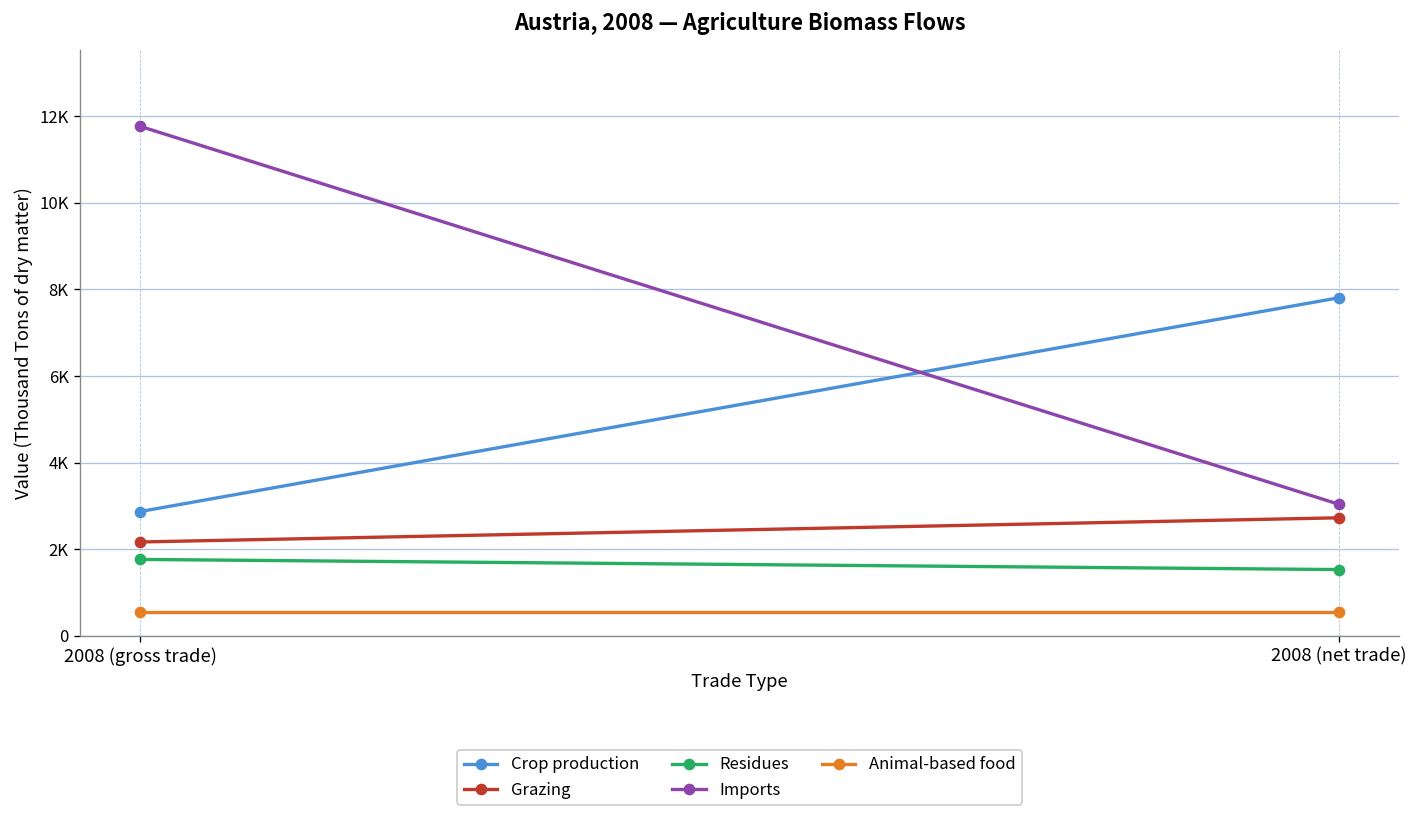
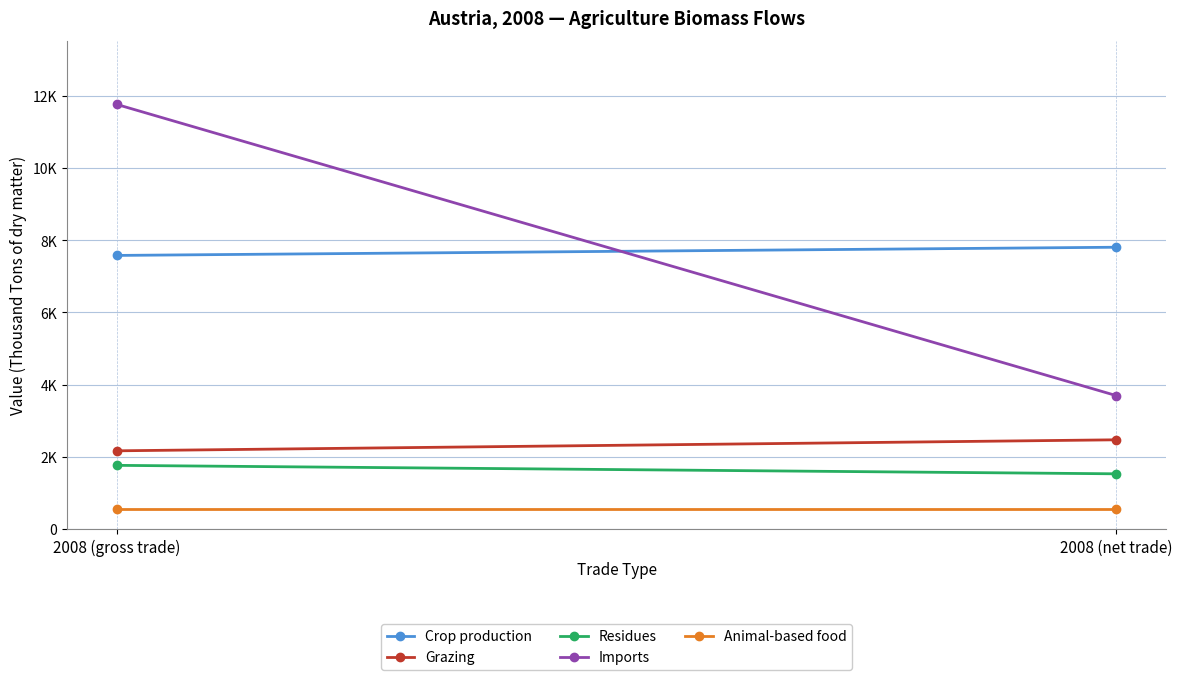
  {
    "Crop production": {
-     "2008 (gross trade)": 2900,
+     "2008 (gross trade)": 7600,
      "2008 (net trade)": 7800
    },
    "Grazing": {
      "2008 (gross trade)": 2200,
-     "2008 (net trade)": 2700
+     "2008 (net trade)": 2500
    },
    "Residues": {
      "2008 (gross trade)": 1800,
      "2008 (net trade)": 1500
    },
    "Imports": {
      "2008 (gross trade)": 11800,
-     "2008 (net trade)": 3000
+     "2008 (net trade)": 3700
    },
    "Animal-based food": {
      "2008 (gross trade)": 500,
      "2008 (net trade)": 500
    }
  }
